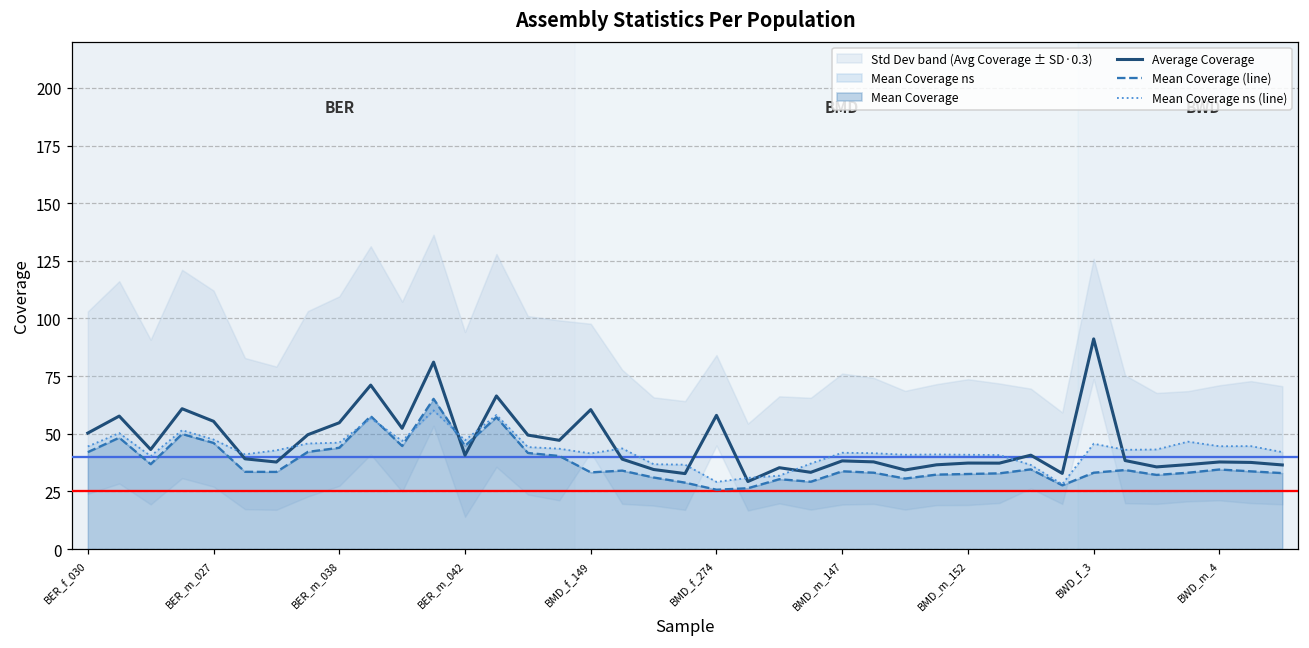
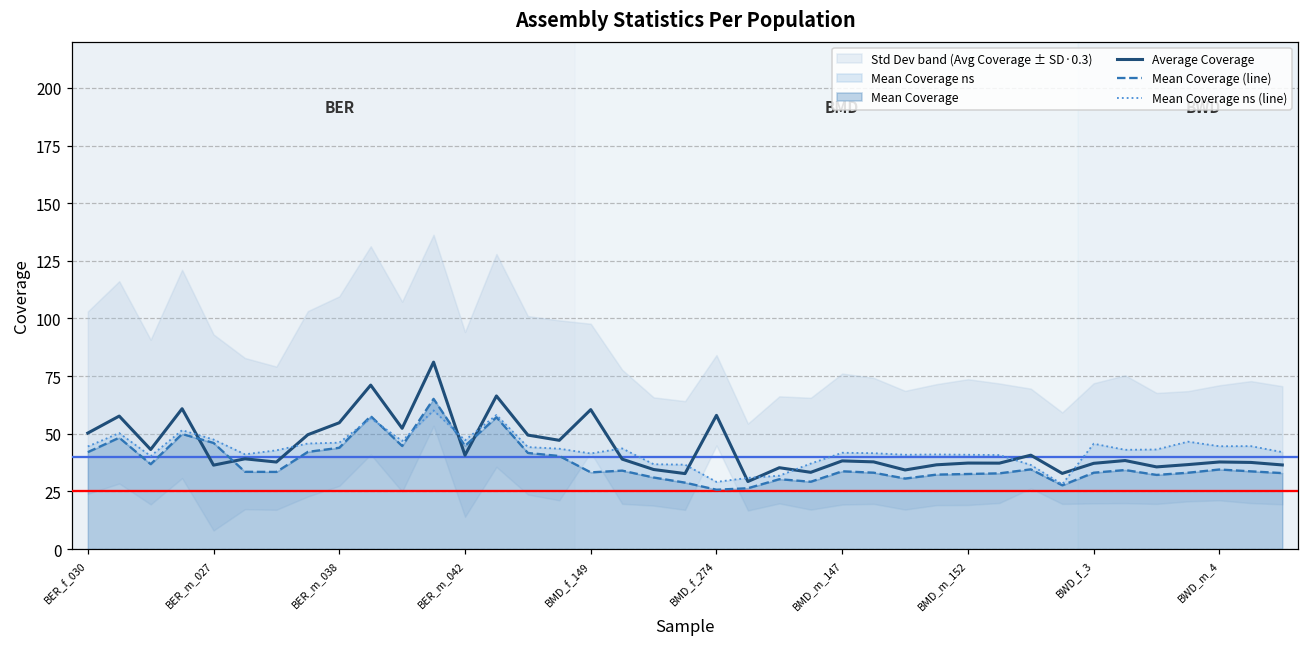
  {
    "Average Coverage": {
      "BER_f_030": 50,
-     "BER_m_027": 55,
+     "BER_m_027": 36,
      "BER_m_038": 55,
      "BER_m_042": 41,
      "BMD_f_149": 60,
      "BMD_f_274": 58,
      "BMD_m_147": 38,
      "BMD_m_152": 37,
-     "BWD_f_3": 91,
+     "BWD_f_3": 37,
      "BWD_m_4": 38
    }
  }
